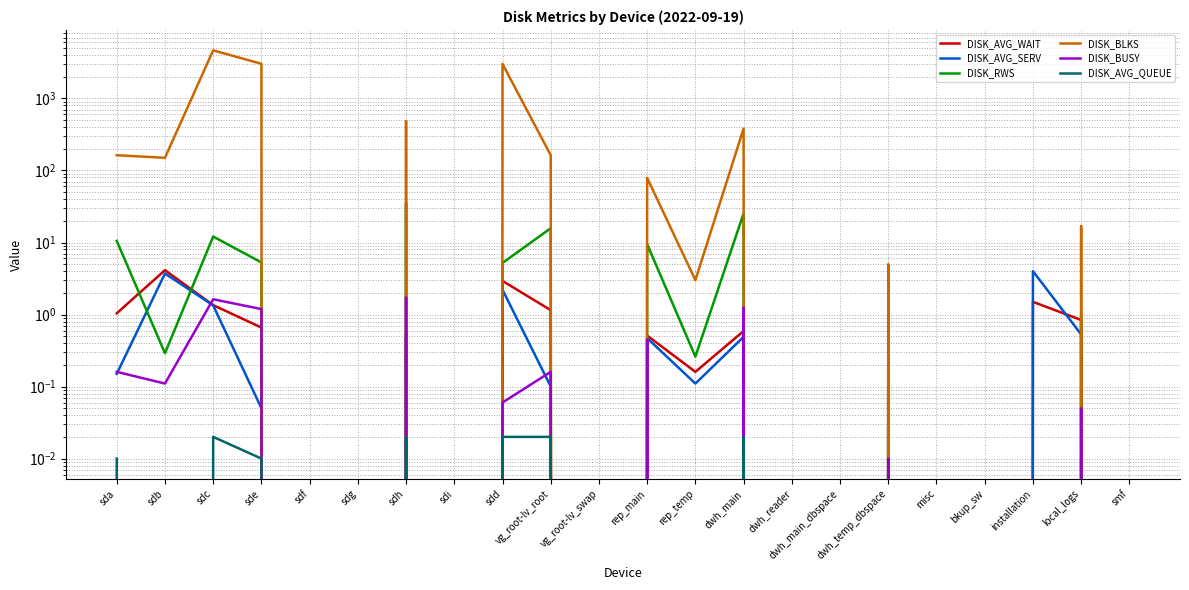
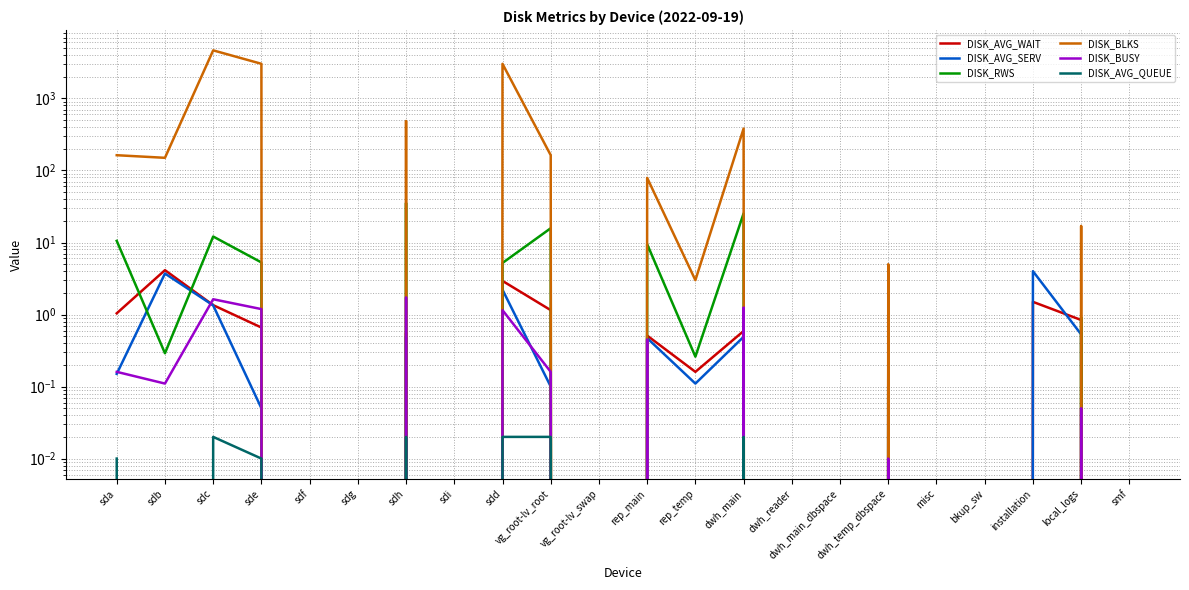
  {
    "DISK_AVG_WAIT": {
      "sda": 1.0,
      "sdb": 4,
      "sde": 0.7,
      "sdh": 0.6,
      "sdd": 2.9,
      "vg_root-lv_root": 1.2,
      "rep_temp": 0.16,
      "dwh_main": 0.6,
      "installation": 1.5,
      "local_logs": 0.8
    },
    "DISK_AVG_SERV": {
      "sdb": 4,
      "sde": 0.05,
      "sdh": 0.5,
      "sdd": 2.2,
      "vg_root-lv_root": 0.10,
      "rep_temp": 0.11,
      "dwh_main": 0.5,
      "dwh_temp_dbspace": 0.28,
      "installation": 4,
      "local_logs": 0.5
    },
    "DISK_RWS": {
      "sda": 11,
      "sdb": 0.29,
      "sdc": 12,
      "sde": 5,
      "sdh": 40,
      "sdd": 5,
      "vg_root-lv_root": 16,
      "rep_main": 9,
      "rep_temp": 0.26,
      "dwh_main": 25,
      "local_logs": 0.9
    },
    "DISK_BLKS": {
      "sda": 160,
      "sdb": 150,
      "sdc": 5000,
      "sde": 3000,
      "sdh": 500,
      "sdd": 3000,
      "vg_root-lv_root": 160,
      "rep_main": 80,
      "rep_temp": 3.0,
      "dwh_main": 400,
      "dwh_temp_dbspace": 5,
      "local_logs": 17
    },
    "DISK_BUSY": {
      "sdb": 0.11,
      "sdc": 1.6,
      "sde": 1.2,
      "sdh": 1.7,
-     "sdd": 0.06,
+     "sdd": 1.2,
      "vg_root-lv_root": 0.16,
      "dwh_main": 1.3,
      "dwh_temp_dbspace": 0.01,
      "local_logs": 0.05
    },
    "DISK_AVG_QUEUE": {
      "sda": 0.01,
      "sdc": 0.02,
      "sde": 0.01,
      "sdh": 0.02,
      "sdd": 0.02,
      "vg_root-lv_root": 0.02,
      "dwh_main": 0.02
    }
  }
